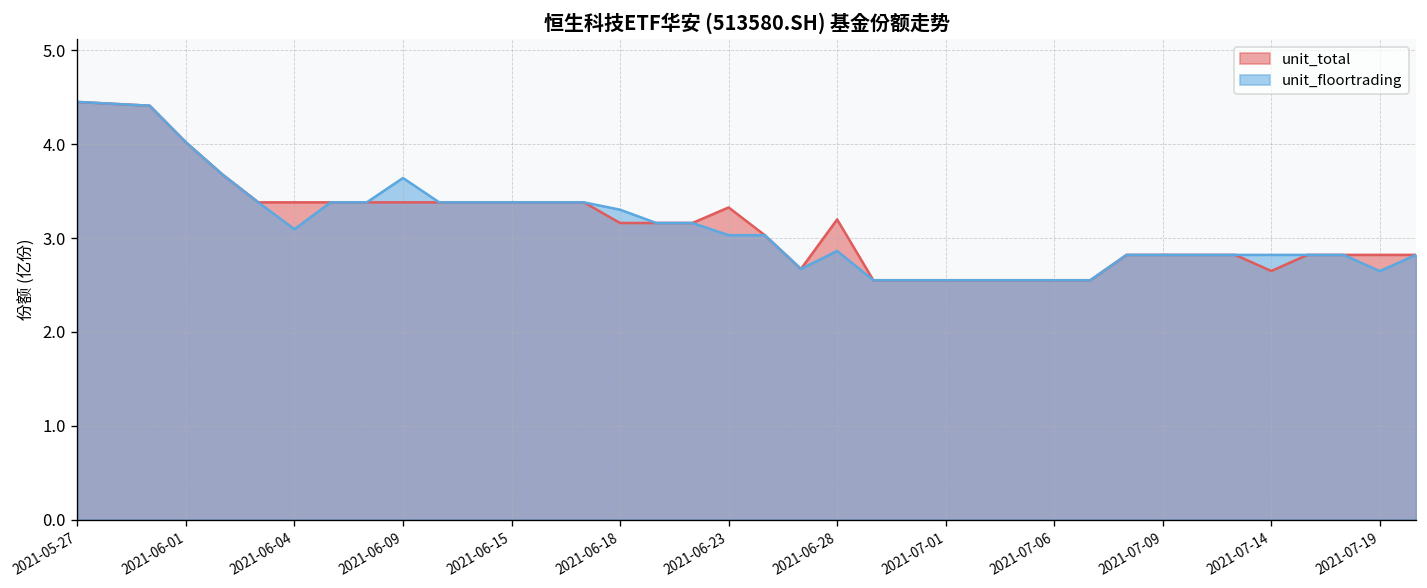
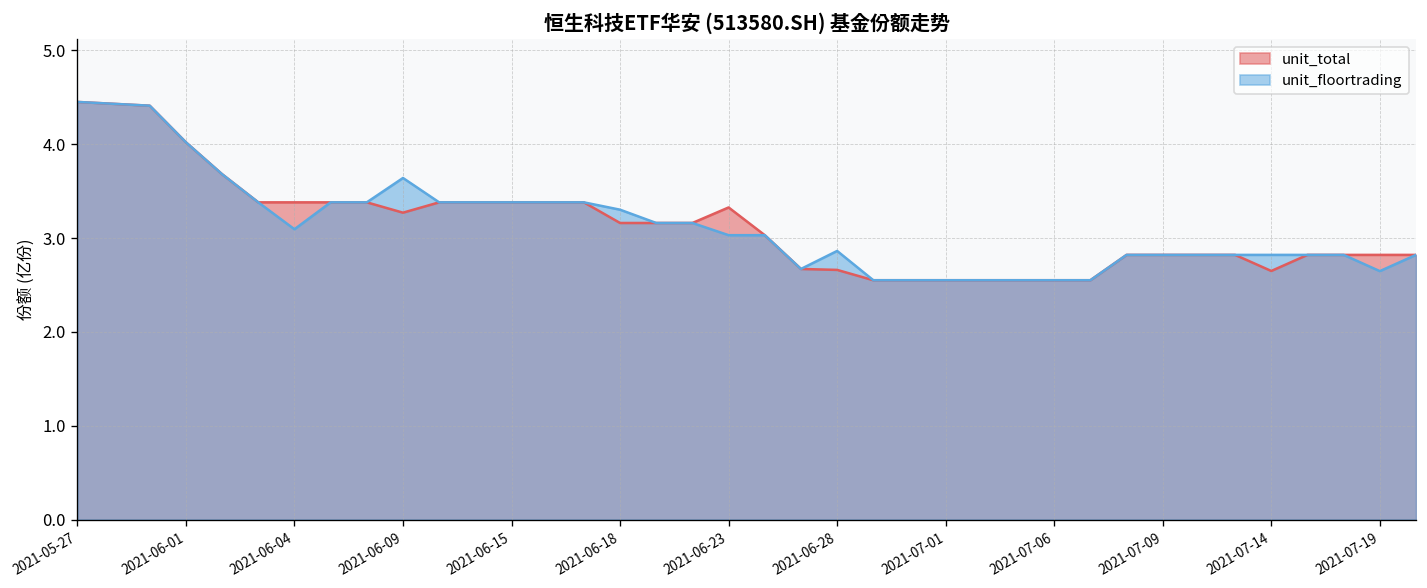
  {
    "unit_total": {
      "2021-06-04": 3.4,
-     "2021-06-09": 3.4,
+     "2021-06-09": 3.3,
      "2021-06-18": 3.2,
      "2021-06-23": 3.3,
-     "2021-06-28": 3.2,
+     "2021-06-28": 2.7,
      "2021-07-14": 2.6,
      "2021-07-19": 2.8
    },
    "unit_floortrading": {
      "2021-06-04": 3.1,
      "2021-06-09": 3.6,
      "2021-06-18": 3.3,
      "2021-06-23": 3.0,
      "2021-06-28": 2.9,
      "2021-07-14": 2.8,
      "2021-07-19": 2.6
    }
  }
